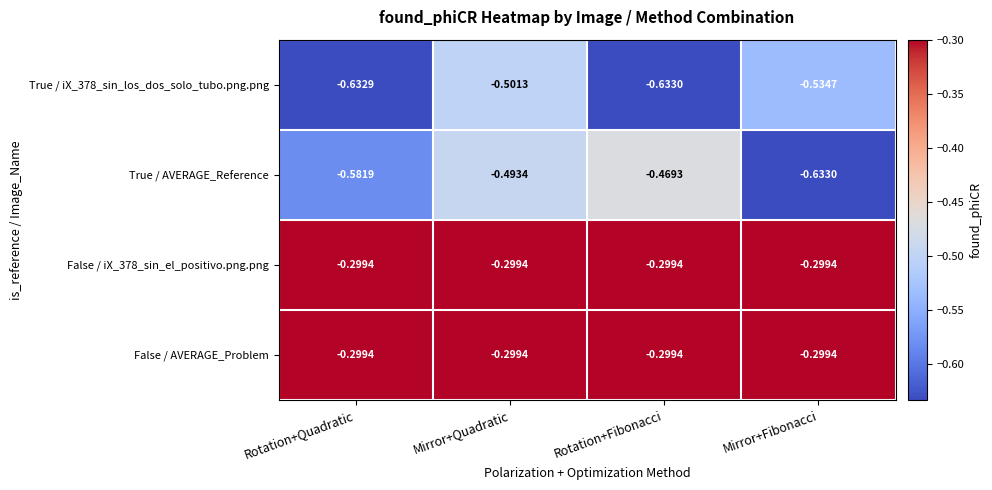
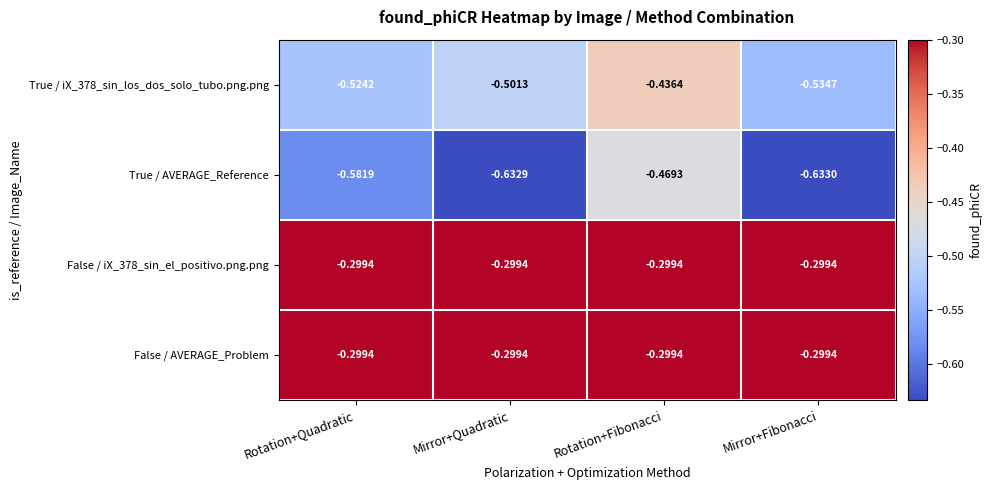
  {
    "True / iX_378_sin_los_dos_solo_tubo.png.png": {
-     "Rotation+Quadratic": -0.6329,
+     "Rotation+Quadratic": -0.5242,
      "Mirror+Quadratic": -0.5013,
-     "Rotation+Fibonacci": -0.6330,
+     "Rotation+Fibonacci": -0.4364,
      "Mirror+Fibonacci": -0.5347
    },
    "True / AVERAGE_Reference": {
      "Rotation+Quadratic": -0.5819,
-     "Mirror+Quadratic": -0.4934,
+     "Mirror+Quadratic": -0.6329,
      "Rotation+Fibonacci": -0.4693,
      "Mirror+Fibonacci": -0.6330
    },
    "False / iX_378_sin_el_positivo.png.png": {
      "Rotation+Quadratic": -0.2994,
      "Mirror+Quadratic": -0.2994,
      "Rotation+Fibonacci": -0.2994,
      "Mirror+Fibonacci": -0.2994
    },
    "False / AVERAGE_Problem": {
      "Rotation+Quadratic": -0.2994,
      "Mirror+Quadratic": -0.2994,
      "Rotation+Fibonacci": -0.2994,
      "Mirror+Fibonacci": -0.2994
    }
  }
